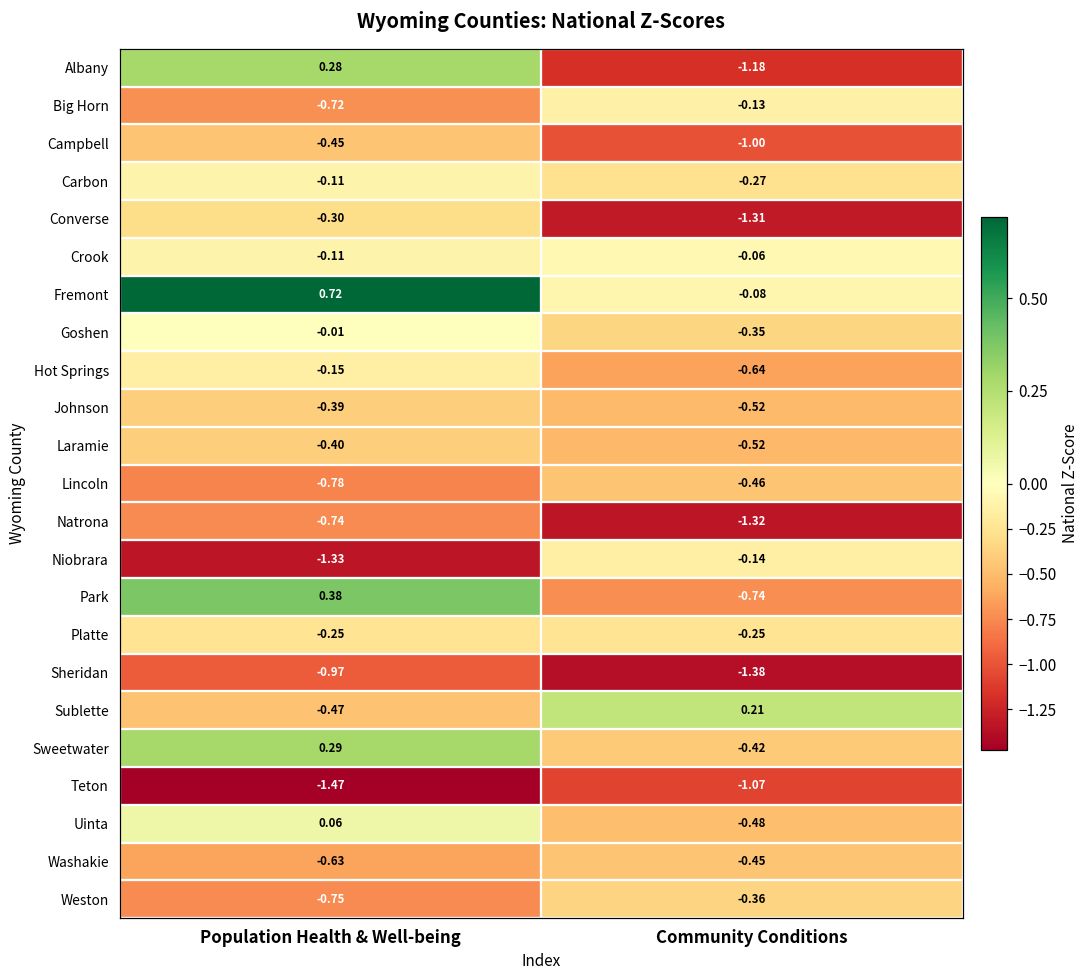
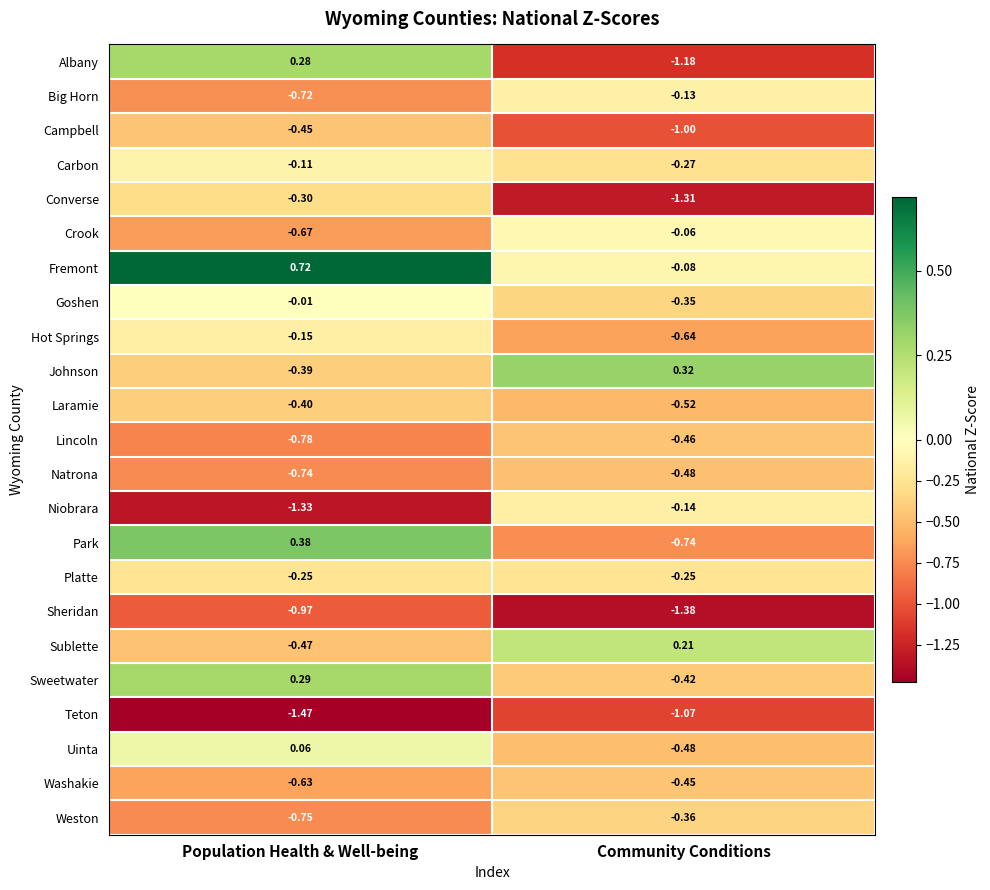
  {
    "Albany": {
      "Population Health & Well-being": 0.28,
      "Community Conditions": -1.18
    },
    "Big Horn": {
      "Population Health & Well-being": -0.72,
      "Community Conditions": -0.13
    },
    "Campbell": {
      "Population Health & Well-being": -0.45,
      "Community Conditions": -1.00
    },
    "Carbon": {
      "Population Health & Well-being": -0.11,
      "Community Conditions": -0.27
    },
    "Converse": {
      "Population Health & Well-being": -0.30,
      "Community Conditions": -1.31
    },
    "Crook": {
-     "Population Health & Well-being": -0.11,
+     "Population Health & Well-being": -0.67,
      "Community Conditions": -0.06
    },
    "Fremont": {
      "Population Health & Well-being": 0.72,
      "Community Conditions": -0.08
    },
    "Goshen": {
      "Population Health & Well-being": -0.01,
      "Community Conditions": -0.35
    },
    "Hot Springs": {
      "Population Health & Well-being": -0.15,
      "Community Conditions": -0.64
    },
    "Johnson": {
      "Population Health & Well-being": -0.39,
-     "Community Conditions": -0.52
+     "Community Conditions": 0.32
    },
    "Laramie": {
      "Population Health & Well-being": -0.40,
      "Community Conditions": -0.52
    },
    "Lincoln": {
      "Population Health & Well-being": -0.78,
      "Community Conditions": -0.46
    },
    "Natrona": {
      "Population Health & Well-being": -0.74,
-     "Community Conditions": -1.32
+     "Community Conditions": -0.48
    },
    "Niobrara": {
      "Population Health & Well-being": -1.33,
      "Community Conditions": -0.14
    },
    "Park": {
      "Population Health & Well-being": 0.38,
      "Community Conditions": -0.74
    },
    "Platte": {
      "Population Health & Well-being": -0.25,
      "Community Conditions": -0.25
    },
    "Sheridan": {
      "Population Health & Well-being": -0.97,
      "Community Conditions": -1.38
    },
    "Sublette": {
      "Population Health & Well-being": -0.47,
      "Community Conditions": 0.21
    },
    "Sweetwater": {
      "Population Health & Well-being": 0.29,
      "Community Conditions": -0.42
    },
    "Teton": {
      "Population Health & Well-being": -1.47,
      "Community Conditions": -1.07
    },
    "Uinta": {
      "Population Health & Well-being": 0.06,
      "Community Conditions": -0.48
    },
    "Washakie": {
      "Population Health & Well-being": -0.63,
      "Community Conditions": -0.45
    },
    "Weston": {
      "Population Health & Well-being": -0.75,
      "Community Conditions": -0.36
    }
  }
